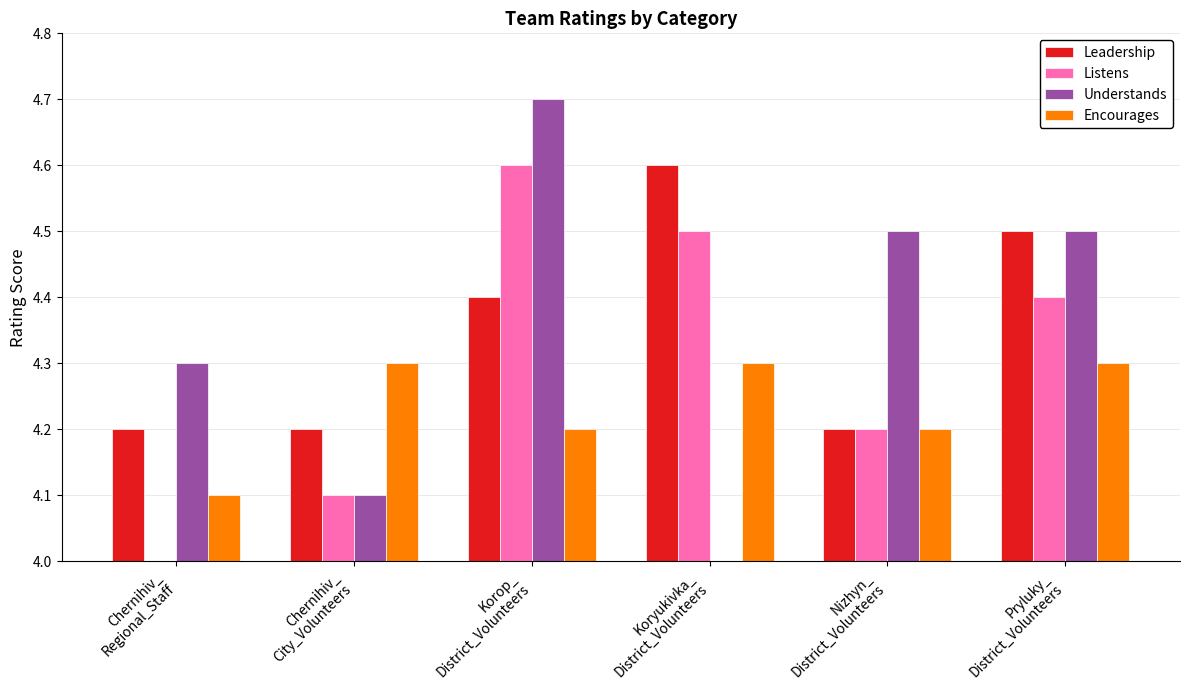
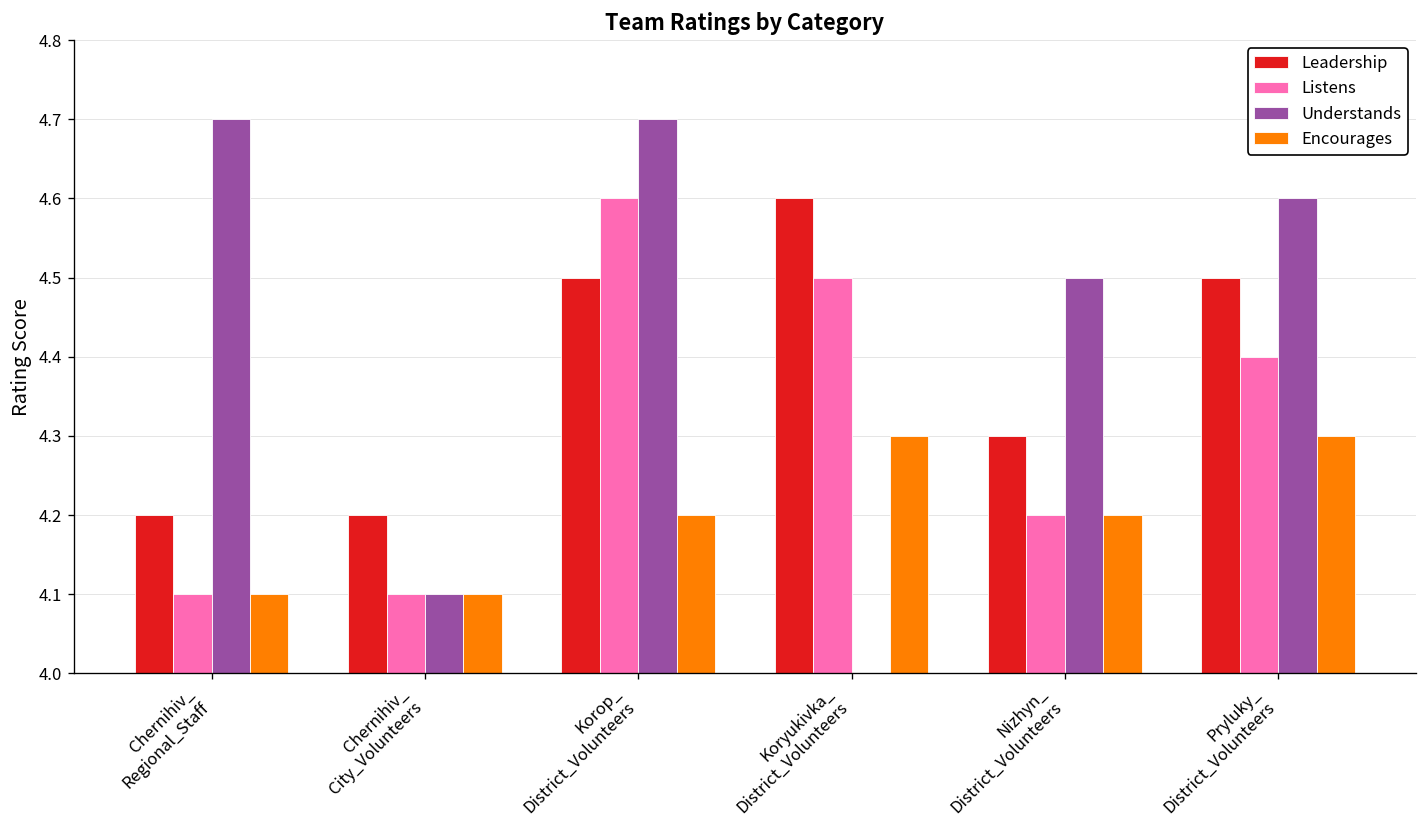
  {
    "Leadership": {
      "Chernihiv_ Regional_Staff": 4.2,
      "Chernihiv_ City_Volunteers": 4.2,
-     "Korop_ District_Volunteers": 4.4,
+     "Korop_ District_Volunteers": 4.5,
      "Koryukivka_ District_Volunteers": 4.6,
-     "Nizhyn_ District_Volunteers": 4.2,
+     "Nizhyn_ District_Volunteers": 4.3,
      "Pryluky_ District_Volunteers": 4.5
    },
    "Listens": {
-     "Chernihiv_ Regional_Staff": 4.0,
+     "Chernihiv_ Regional_Staff": 4.1,
      "Chernihiv_ City_Volunteers": 4.1,
      "Korop_ District_Volunteers": 4.6,
      "Koryukivka_ District_Volunteers": 4.5,
      "Nizhyn_ District_Volunteers": 4.2,
      "Pryluky_ District_Volunteers": 4.4
    },
    "Understands": {
-     "Chernihiv_ Regional_Staff": 4.3,
+     "Chernihiv_ Regional_Staff": 4.7,
      "Chernihiv_ City_Volunteers": 4.1,
      "Korop_ District_Volunteers": 4.7,
      "Koryukivka_ District_Volunteers": 4.0,
      "Nizhyn_ District_Volunteers": 4.5,
-     "Pryluky_ District_Volunteers": 4.5
+     "Pryluky_ District_Volunteers": 4.6
    },
    "Encourages": {
      "Chernihiv_ Regional_Staff": 4.1,
-     "Chernihiv_ City_Volunteers": 4.3,
+     "Chernihiv_ City_Volunteers": 4.1,
      "Korop_ District_Volunteers": 4.2,
      "Koryukivka_ District_Volunteers": 4.3,
      "Nizhyn_ District_Volunteers": 4.2,
      "Pryluky_ District_Volunteers": 4.3
    }
  }
